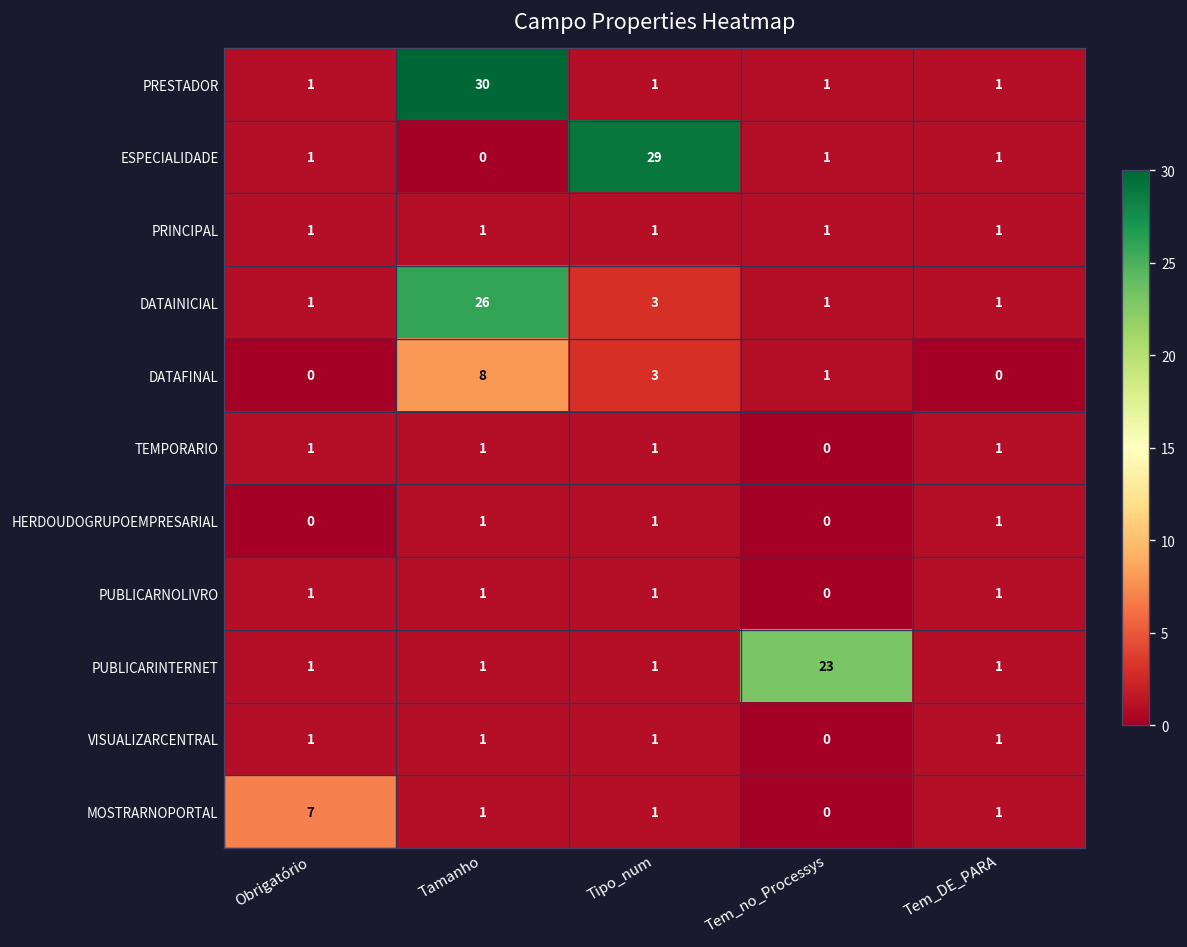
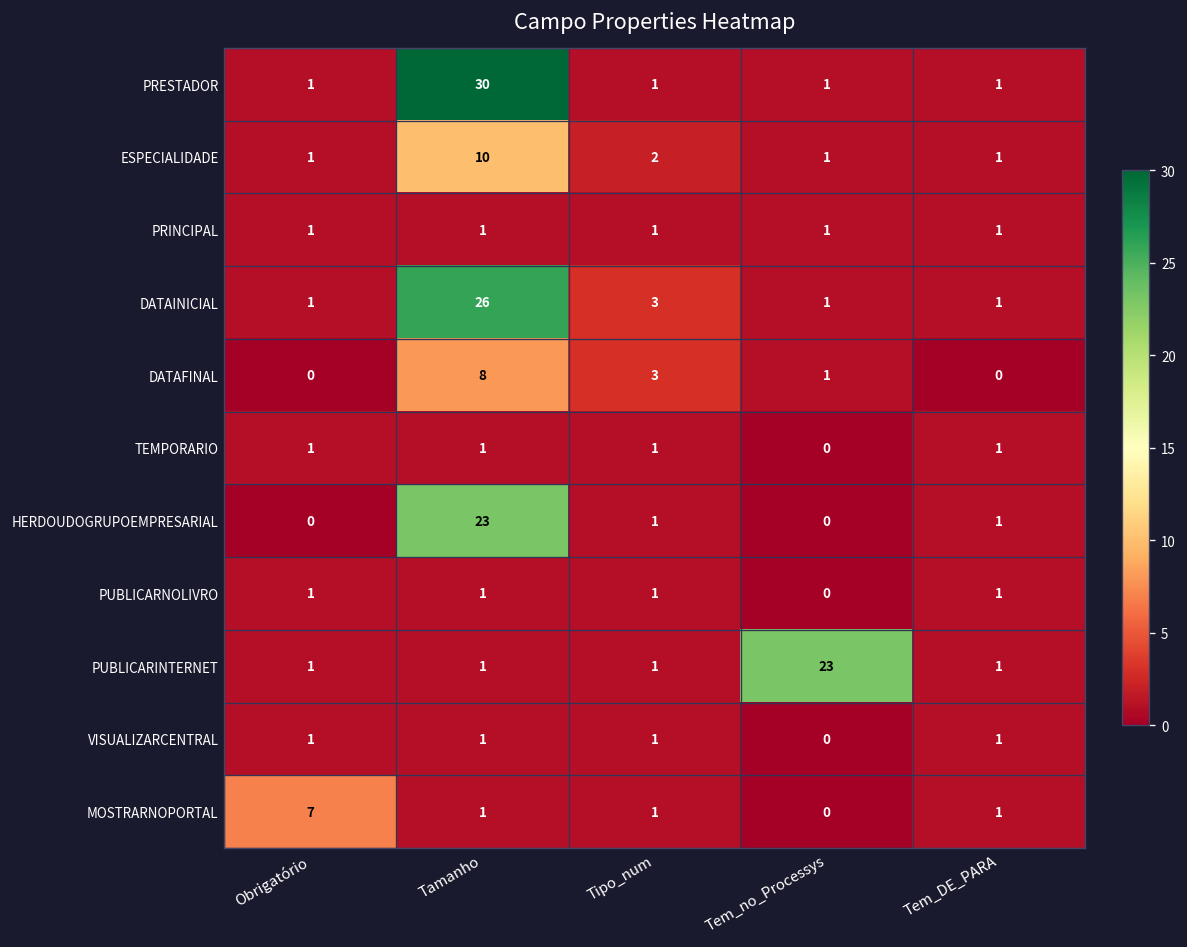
  {
    "PRESTADOR": {
      "Obrigatório": 1,
      "Tamanho": 30,
      "Tipo_num": 1,
      "Tem_no_Processys": 1,
      "Tem_DE_PARA": 1
    },
    "ESPECIALIDADE": {
      "Obrigatório": 1,
-     "Tamanho": 0,
-     "Tipo_num": 29,
+     "Tamanho": 10,
+     "Tipo_num": 2,
      "Tem_no_Processys": 1,
      "Tem_DE_PARA": 1
    },
    "PRINCIPAL": {
      "Obrigatório": 1,
      "Tamanho": 1,
      "Tipo_num": 1,
      "Tem_no_Processys": 1,
      "Tem_DE_PARA": 1
    },
    "DATAINICIAL": {
      "Obrigatório": 1,
      "Tamanho": 26,
      "Tipo_num": 3,
      "Tem_no_Processys": 1,
      "Tem_DE_PARA": 1
    },
    "DATAFINAL": {
      "Obrigatório": 0,
      "Tamanho": 8,
      "Tipo_num": 3,
      "Tem_no_Processys": 1,
      "Tem_DE_PARA": 0
    },
    "TEMPORARIO": {
      "Obrigatório": 1,
      "Tamanho": 1,
      "Tipo_num": 1,
      "Tem_no_Processys": 0,
      "Tem_DE_PARA": 1
    },
    "HERDOUDOGRUPOEMPRESARIAL": {
      "Obrigatório": 0,
-     "Tamanho": 1,
+     "Tamanho": 23,
      "Tipo_num": 1,
      "Tem_no_Processys": 0,
      "Tem_DE_PARA": 1
    },
    "PUBLICARNOLIVRO": {
      "Obrigatório": 1,
      "Tamanho": 1,
      "Tipo_num": 1,
      "Tem_no_Processys": 0,
      "Tem_DE_PARA": 1
    },
    "PUBLICARINTERNET": {
      "Obrigatório": 1,
      "Tamanho": 1,
      "Tipo_num": 1,
      "Tem_no_Processys": 23,
      "Tem_DE_PARA": 1
    },
    "VISUALIZARCENTRAL": {
      "Obrigatório": 1,
      "Tamanho": 1,
      "Tipo_num": 1,
      "Tem_no_Processys": 0,
      "Tem_DE_PARA": 1
    },
    "MOSTRARNOPORTAL": {
      "Obrigatório": 7,
      "Tamanho": 1,
      "Tipo_num": 1,
      "Tem_no_Processys": 0,
      "Tem_DE_PARA": 1
    }
  }
